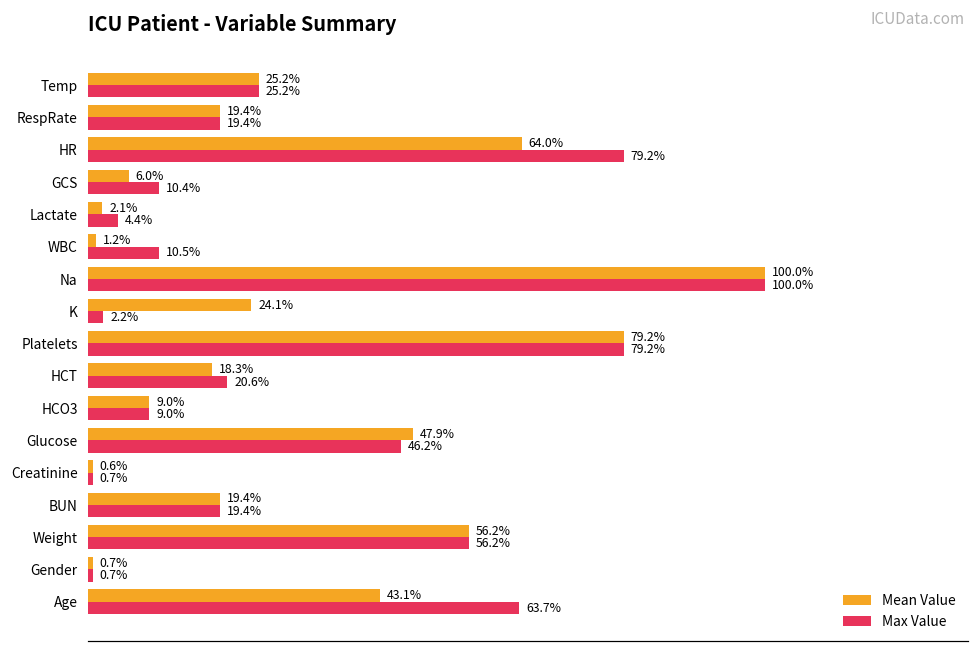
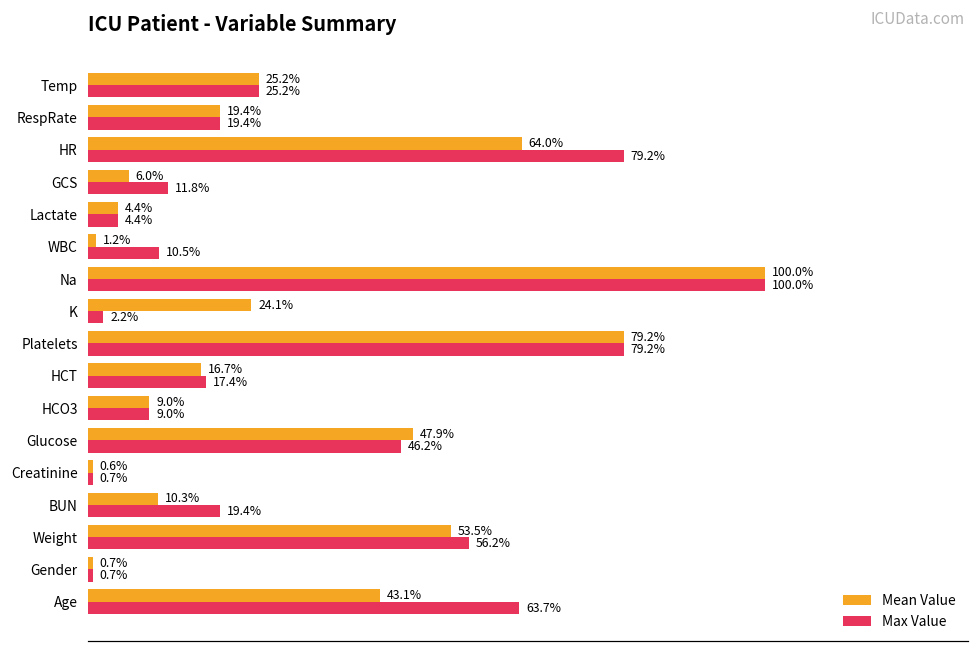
  {
    "Mean Value": {
      "Temp": "25.2%",
      "RespRate": "19.4%",
      "HR": "64.0%",
      "GCS": "6.0%",
-     "Lactate": "2.1%",
+     "Lactate": "4.4%",
      "WBC": "1.2%",
      "Na": "100.0%",
      "K": "24.1%",
      "Platelets": "79.2%",
-     "HCT": "18.3%",
+     "HCT": "16.7%",
      "HCO3": "9.0%",
      "Glucose": "47.9%",
      "Creatinine": "0.6%",
-     "BUN": "19.4%",
-     "Weight": "56.2%",
+     "BUN": "10.3%",
+     "Weight": "53.5%",
      "Gender": "0.7%",
      "Age": "43.1%"
    },
    "Max Value": {
      "Temp": "25.2%",
      "RespRate": "19.4%",
      "HR": "79.2%",
-     "GCS": "10.4%",
+     "GCS": "11.8%",
      "Lactate": "4.4%",
      "WBC": "10.5%",
      "Na": "100.0%",
      "K": "2.2%",
      "Platelets": "79.2%",
-     "HCT": "20.6%",
+     "HCT": "17.4%",
      "HCO3": "9.0%",
      "Glucose": "46.2%",
      "Creatinine": "0.7%",
      "BUN": "19.4%",
      "Weight": "56.2%",
      "Gender": "0.7%",
      "Age": "63.7%"
    }
  }
